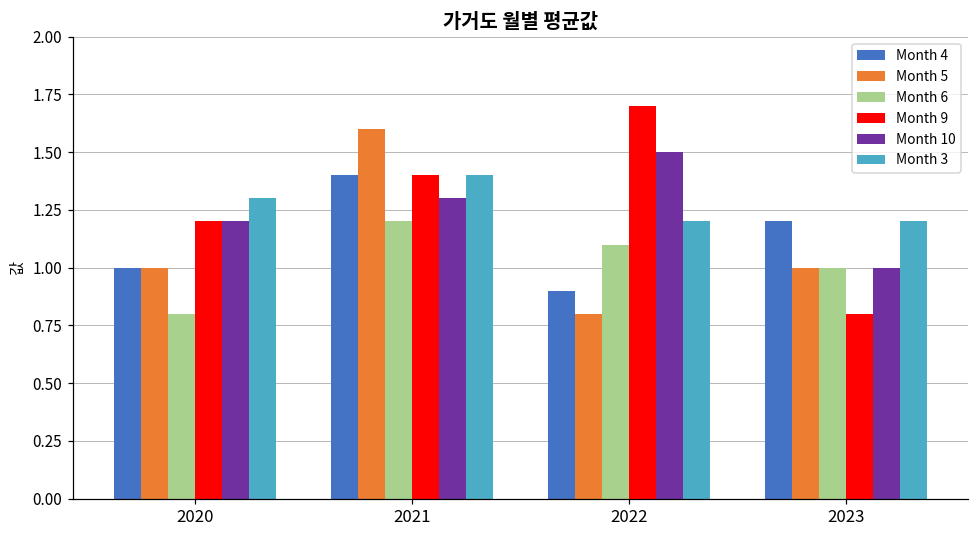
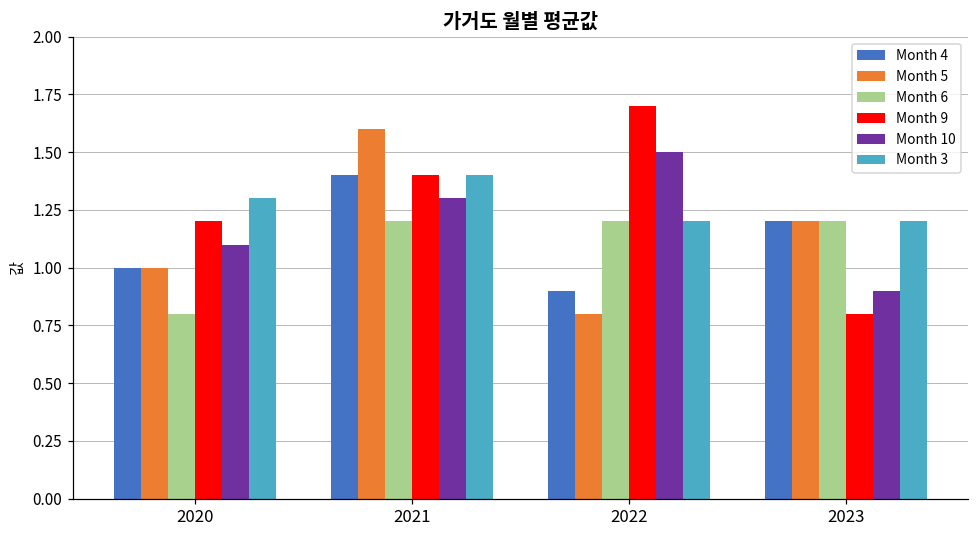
  {
    "Month 5": {
      "2020": 1.0,
      "2021": 1.6,
      "2022": 0.8,
-     "2023": 1.0
+     "2023": 1.2
    },
    "Month 6": {
      "2020": 0.8,
      "2021": 1.2,
-     "2022": 1.1,
-     "2023": 1.0
+     "2022": 1.2,
+     "2023": 1.2
    },
    "Month 9": {
      "2020": 1.2,
      "2021": 1.4,
      "2022": 1.7,
      "2023": 0.8
    },
    "Month 10": {
-     "2020": 1.2,
+     "2020": 1.1,
      "2021": 1.3,
      "2022": 1.5,
-     "2023": 1.0
+     "2023": 0.9
    }
  }
